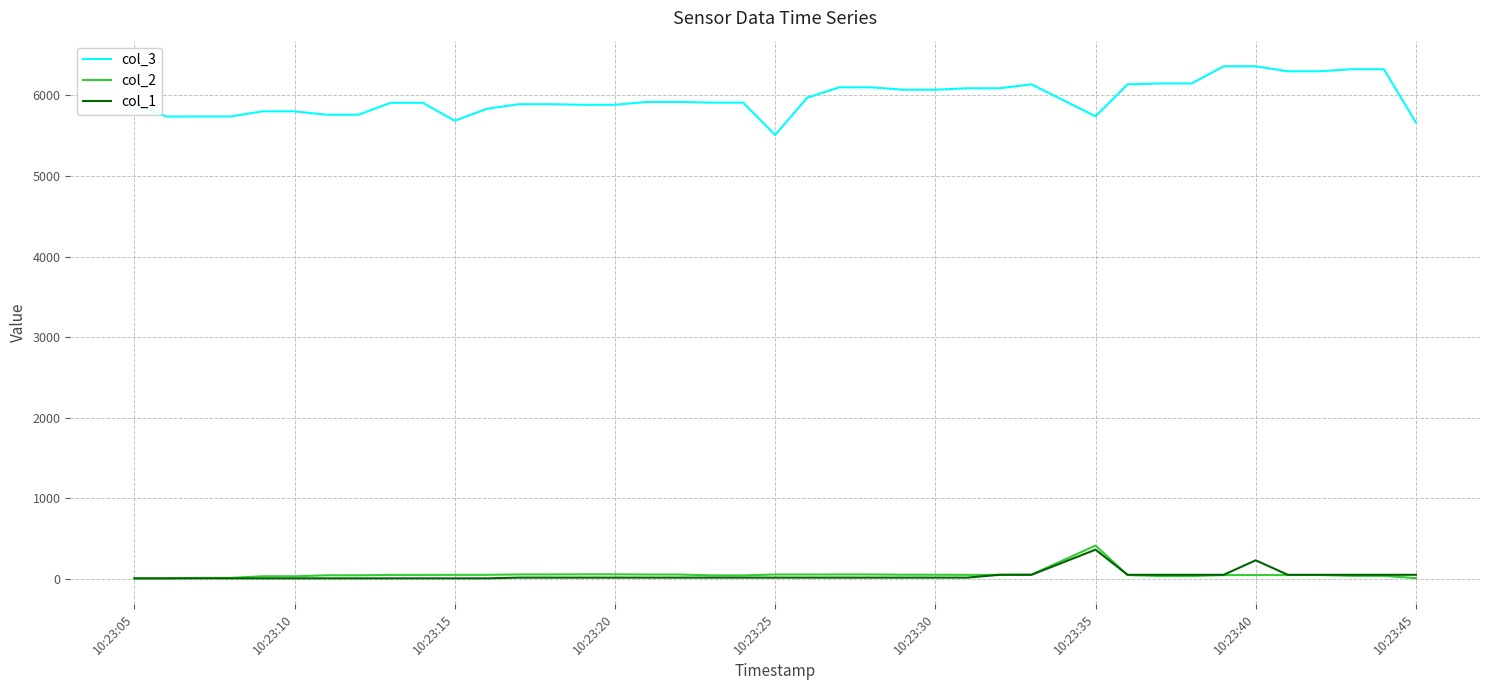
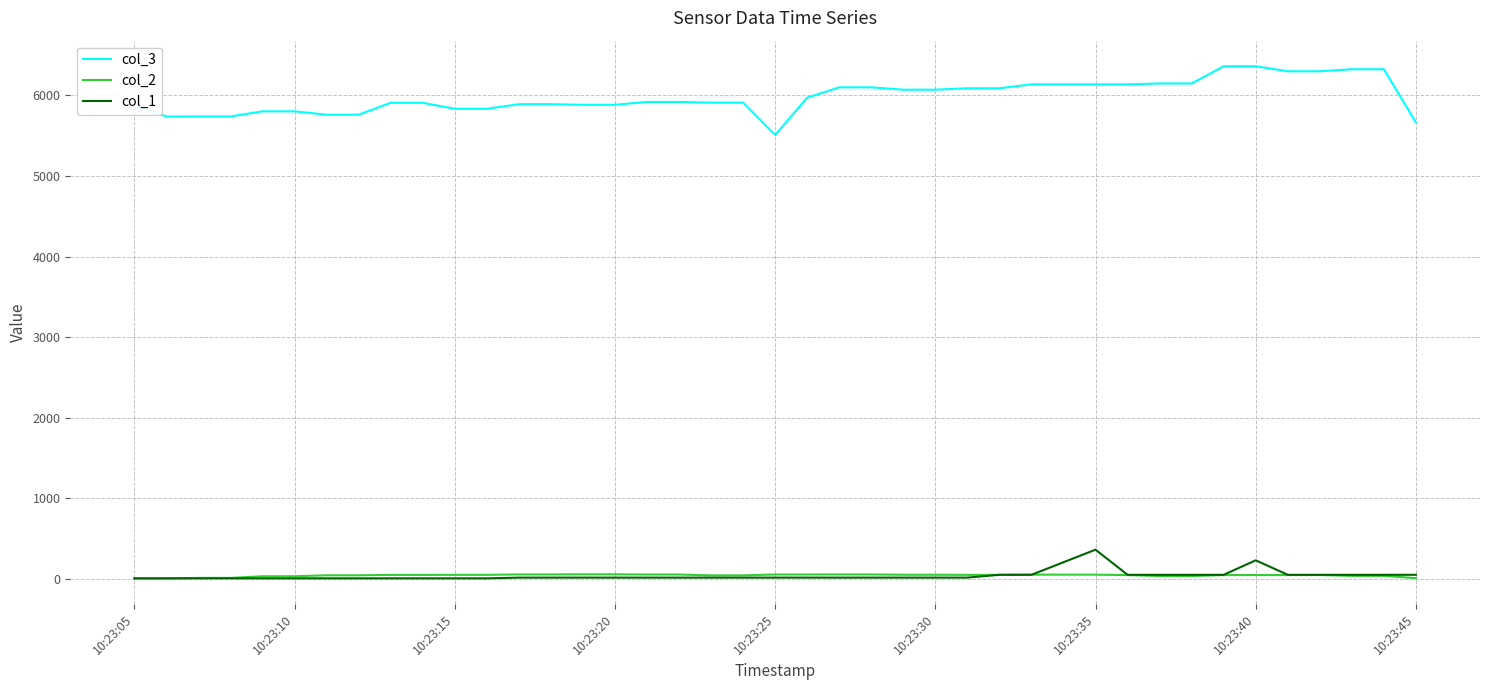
  {
    "col_3": {
      "10:23:10": 5800,
-     "10:23:15": 5700,
+     "10:23:15": 5800,
      "10:23:20": 5900,
      "10:23:25": 5500,
      "10:23:30": 6100,
-     "10:23:35": 5700,
+     "10:23:35": 6100,
      "10:23:40": 6400,
      "10:23:45": 5700
    },
    "col_2": {
      "10:23:15": 0,
      "10:23:20": 100,
      "10:23:25": 100,
      "10:23:30": 0,
-     "10:23:35": 400,
+     "10:23:35": 0,
      "10:23:40": 0,
      "10:23:45": 0
    },
    "col_1": {
      "10:23:15": 0,
      "10:23:20": 0,
      "10:23:25": 0,
      "10:23:30": 0,
      "10:23:35": 400,
      "10:23:40": 200,
      "10:23:45": 0
    }
  }
